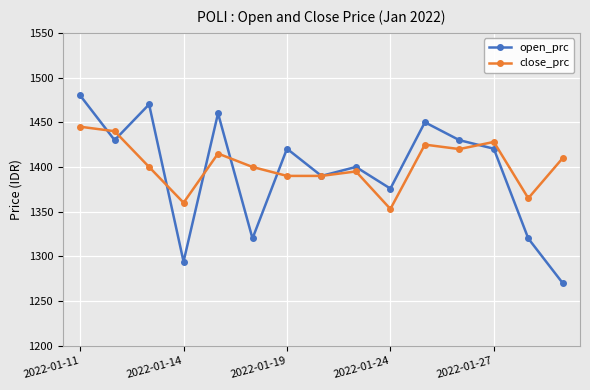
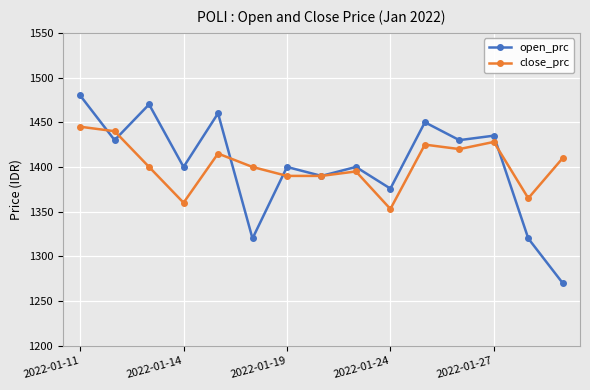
  {
    "open_prc": {
      "2022-01-11": 1480,
-     "2022-01-14": 1290,
-     "2022-01-19": 1420,
+     "2022-01-14": 1400,
+     "2022-01-19": 1400,
      "2022-01-24": 1380,
-     "2022-01-27": 1420
+     "2022-01-27": 1440
    },
    "close_prc": {
      "2022-01-11": 1450,
      "2022-01-14": 1360,
      "2022-01-19": 1390,
      "2022-01-24": 1350,
      "2022-01-27": 1430
    }
  }
